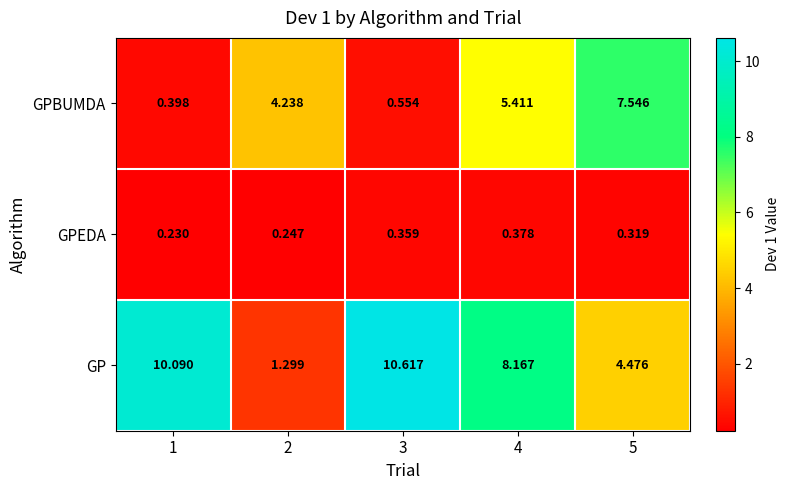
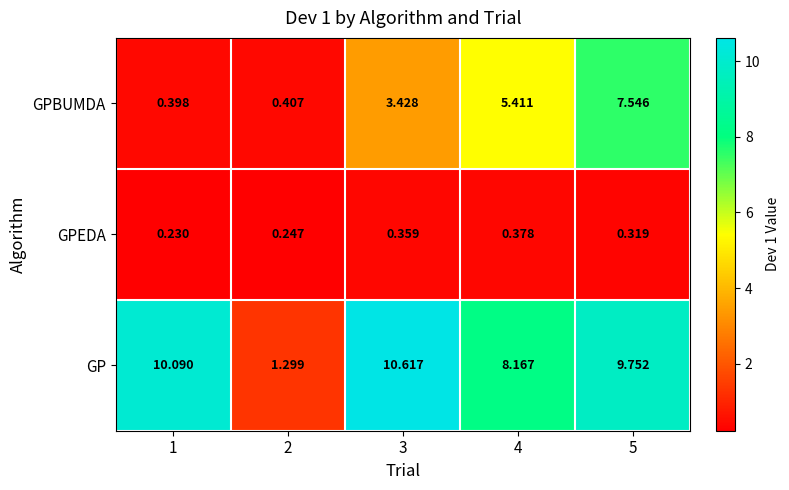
  {
    "GPBUMDA": {
      "1": 0.398,
-     "2": 4.238,
-     "3": 0.554,
+     "2": 0.407,
+     "3": 3.428,
      "4": 5.411,
      "5": 7.546
    },
    "GPEDA": {
      "1": 0.230,
      "2": 0.247,
      "3": 0.359,
      "4": 0.378,
      "5": 0.319
    },
    "GP": {
      "1": 10.090,
      "2": 1.299,
      "3": 10.617,
      "4": 8.167,
-     "5": 4.476
+     "5": 9.752
    }
  }
